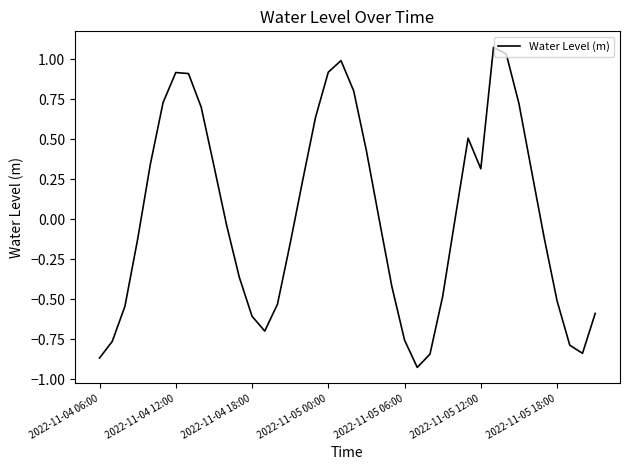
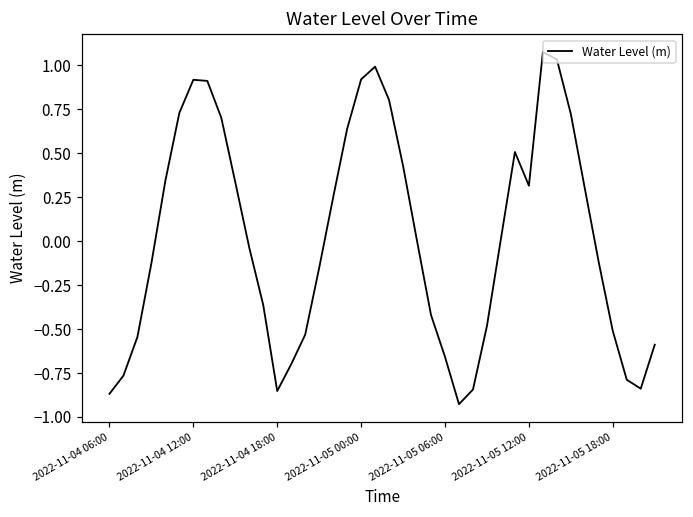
  {
    "2022-11-04 06:00": -0.87,
    "2022-11-04 12:00": 0.92,
-   "2022-11-04 18:00": -0.61,
+   "2022-11-04 18:00": -0.85,
    "2022-11-05 00:00": 0.92,
-   "2022-11-05 06:00": -0.76,
+   "2022-11-05 06:00": -0.66,
    "2022-11-05 12:00": 0.31,
    "2022-11-05 18:00": -0.51
  }
